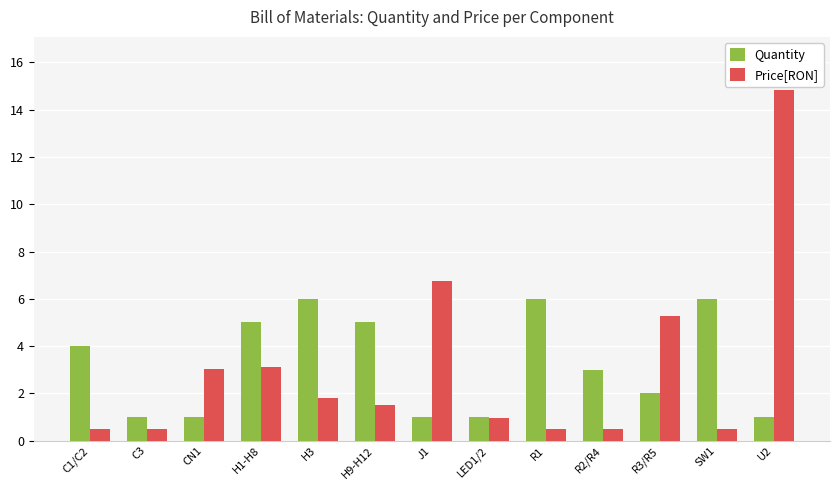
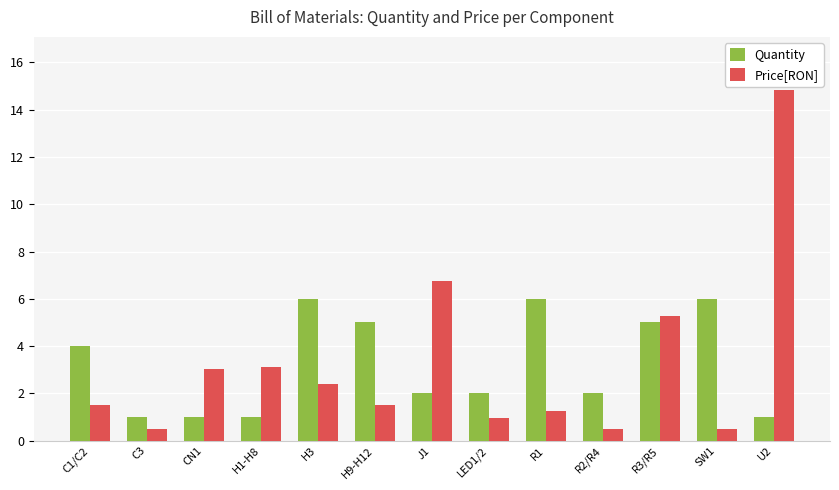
  {
    "Quantity": {
      "C1/C2": 4,
      "C3": 1,
      "CN1": 1,
-     "H1-H8": 5,
+     "H1-H8": 1,
      "H3": 6,
      "H9-H12": 5,
-     "J1": 1,
-     "LED1/2": 1,
+     "J1": 2,
+     "LED1/2": 2,
      "R1": 6,
-     "R2/R4": 3,
-     "R3/R5": 2,
+     "R2/R4": 2,
+     "R3/R5": 5,
      "SW1": 6,
      "U2": 1
    },
    "Price[RON]": {
-     "C1/C2": 0.5,
+     "C1/C2": 1.5,
      "C3": 0.5,
      "CN1": 3.0,
      "H1-H8": 3.1,
-     "H3": 1.8,
+     "H3": 2.4,
      "H9-H12": 1.5,
      "J1": 6.8,
      "LED1/2": 0.9,
-     "R1": 0.5,
+     "R1": 1.3,
      "R2/R4": 0.5,
      "R3/R5": 5.3,
      "SW1": 0.5,
      "U2": 14.9
    }
  }
